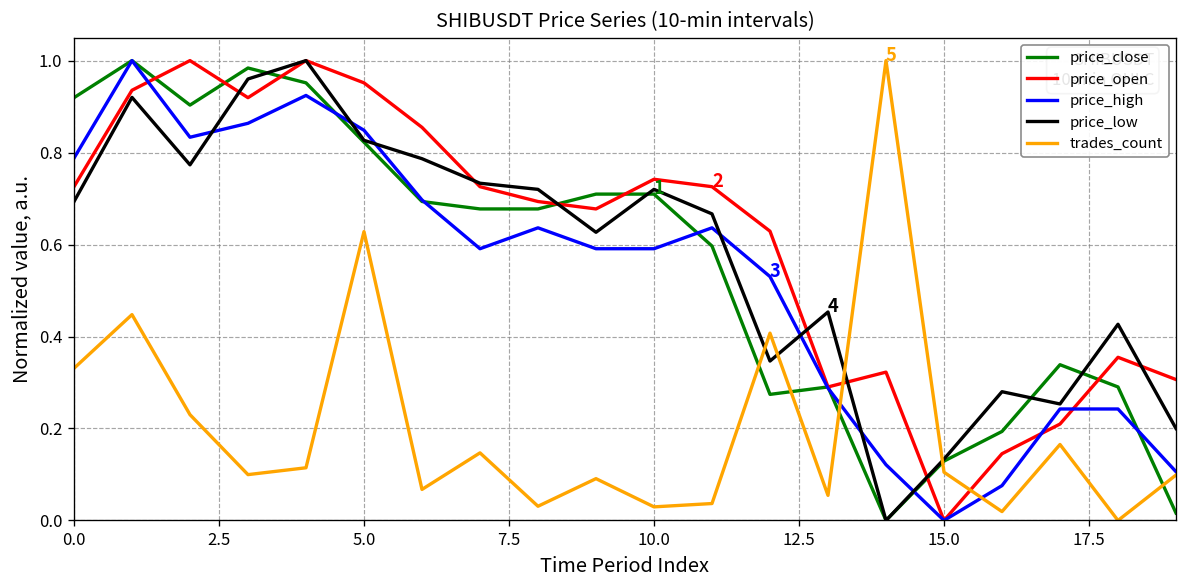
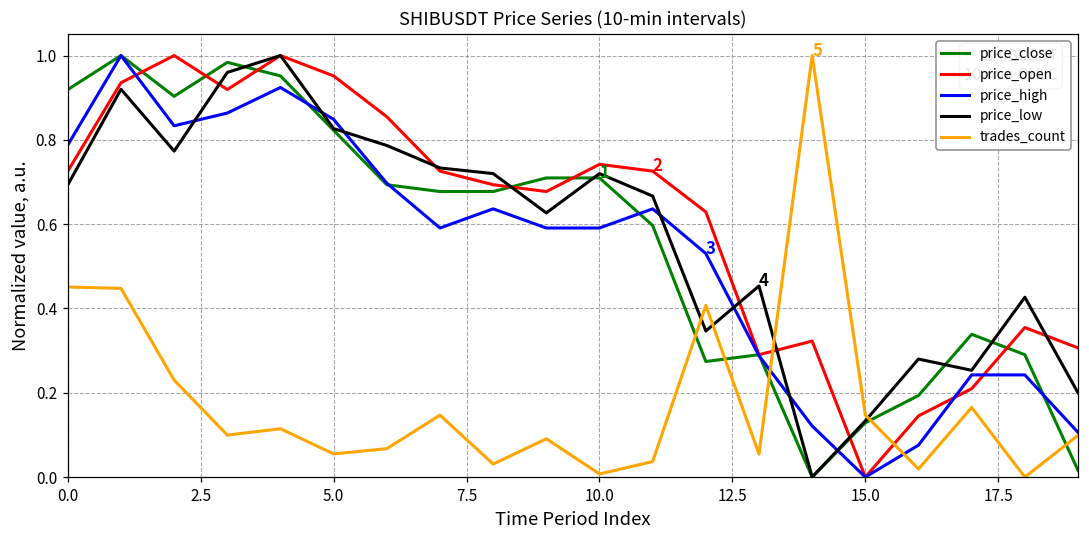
  {
    "price_close": {
      "0.0": 0.92
    },
    "price_open": {
      "0.0": 0.73,
      "5.0": 0.95
    },
    "price_high": {
      "0.0": 0.79,
      "5.0": 0.85,
      "10.0": 0.59
    },
    "price_low": {
      "0.0": 0.69
    },
    "trades_count": {
-     "0.0": 0.33,
-     "5.0": 0.63,
-     "10.0": 0.03,
-     "15.0": 0.10
+     "0.0": 0.45,
+     "5.0": 0.05,
+     "10.0": 0.01,
+     "15.0": 0.15
    }
  }
